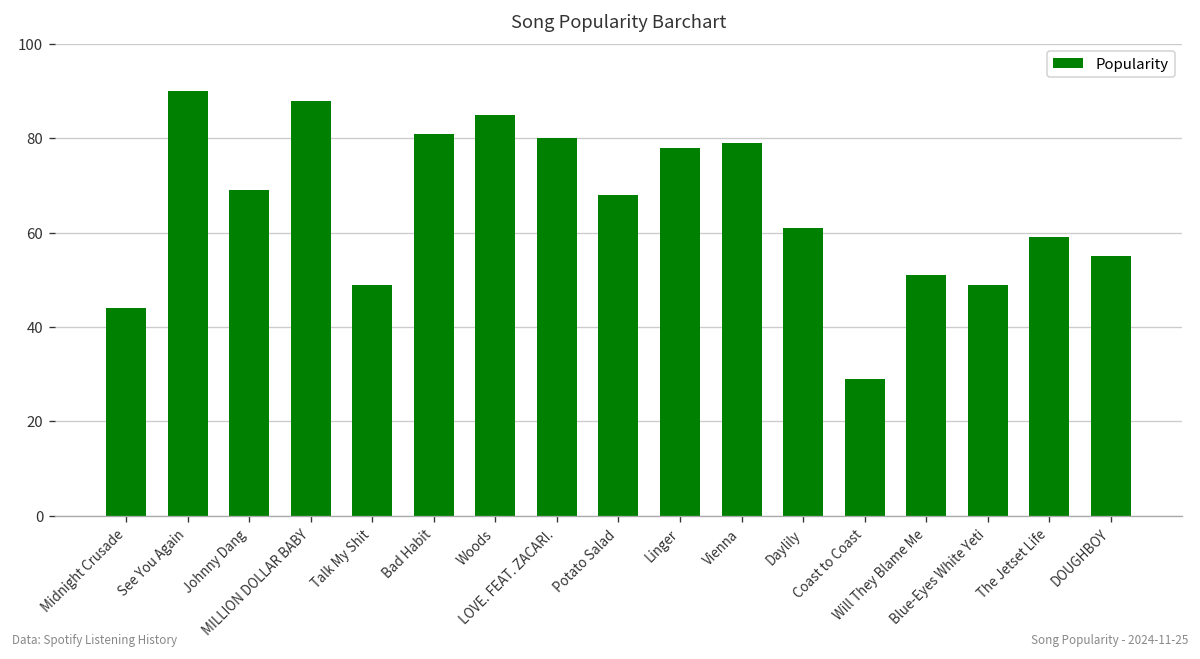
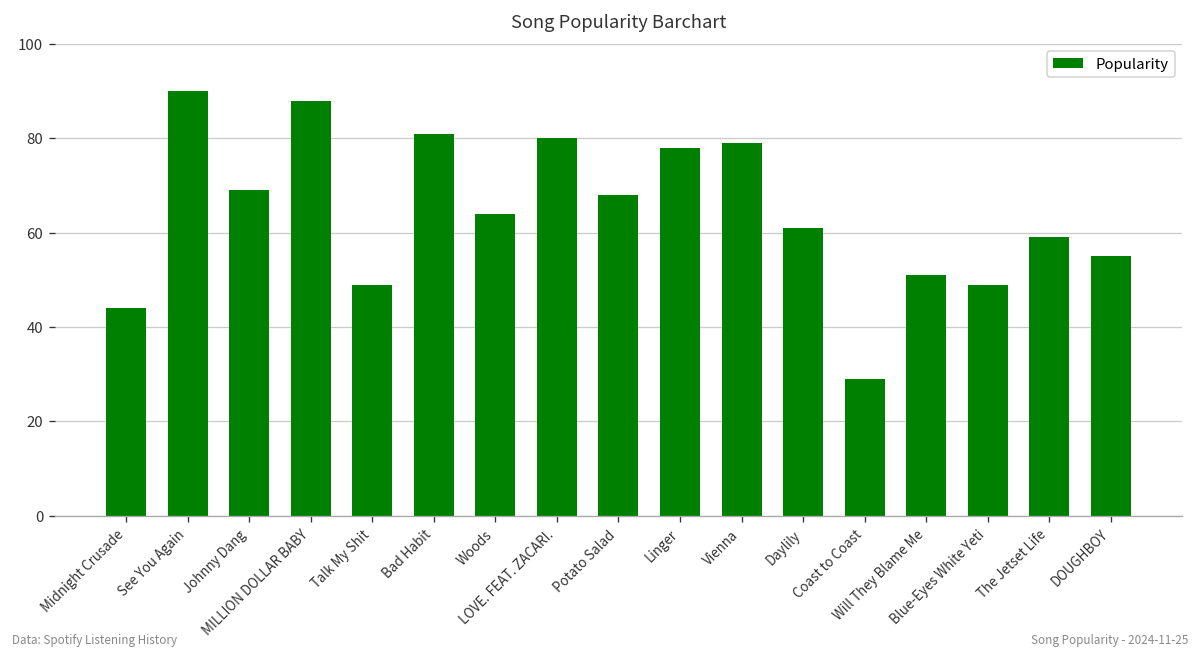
  {
    "Midnight Crusade": 44,
    "See You Again": 90,
    "Johnny Dang": 69,
    "MILLION DOLLAR BABY": 88,
    "Talk My Shit": 49,
    "Bad Habit": 81,
-   "Woods": 85,
+   "Woods": 64,
    "LOVE. FEAT. ZACARI.": 80,
    "Potato Salad": 68,
    "Linger": 78,
    "Vienna": 79,
    "Daylily": 61,
    "Coast to Coast": 29,
    "Will They Blame Me": 51,
    "Blue-Eyes White Yeti": 49,
    "The Jetset Life": 59,
    "DOUGHBOY": 55
  }
